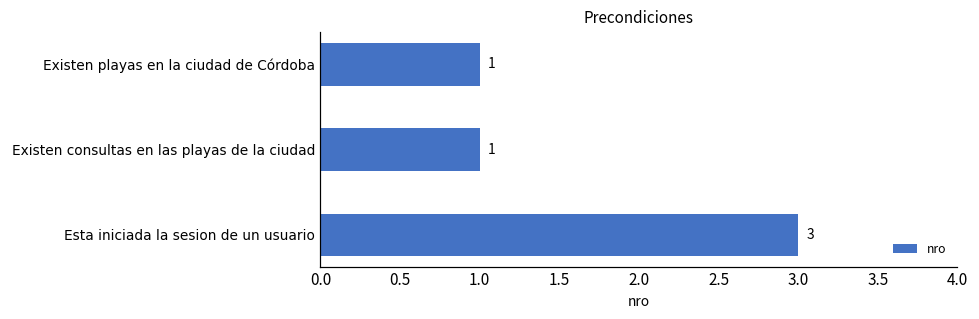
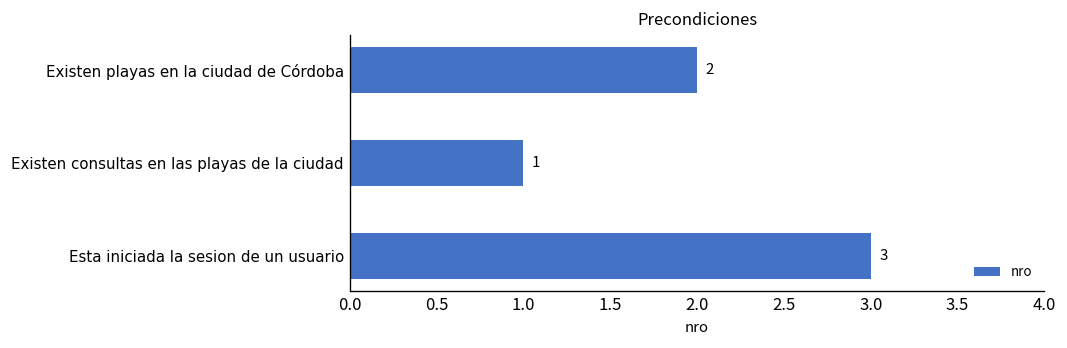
  {
-   "Existen playas en la ciudad de Córdoba": 1,
+   "Existen playas en la ciudad de Córdoba": 2,
    "Existen consultas en las playas de la ciudad": 1,
    "Esta iniciada la sesion de un usuario": 3
  }
